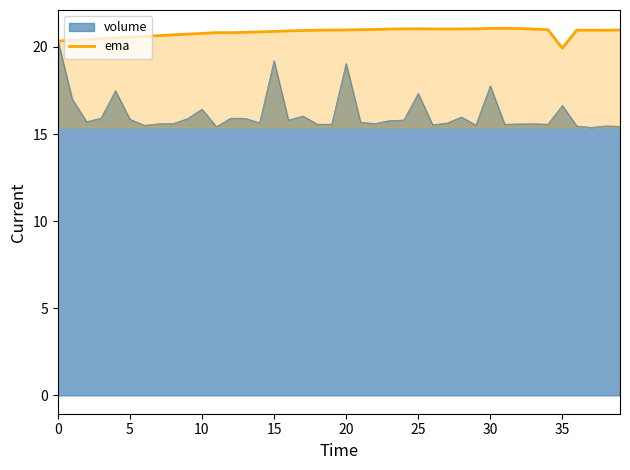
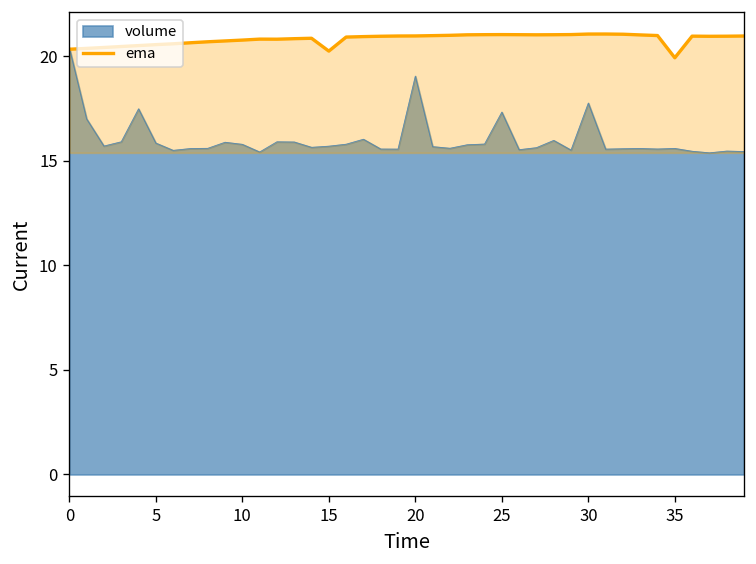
  {
    "volume": {
      "5": 15.9,
-     "10": 16.4,
-     "15": 19.2,
+     "10": 15.8,
+     "15": 15.7,
      "20": 19.1,
      "25": 17.3,
      "30": 17.8,
-     "35": 16.6
+     "35": 15.6
    },
    "ema": {
      "10": 20.8,
-     "15": 20.9,
+     "15": 20.3,
      "20": 21.0,
      "25": 21.0,
      "30": 21.1,
      "35": 19.9
    }
  }
